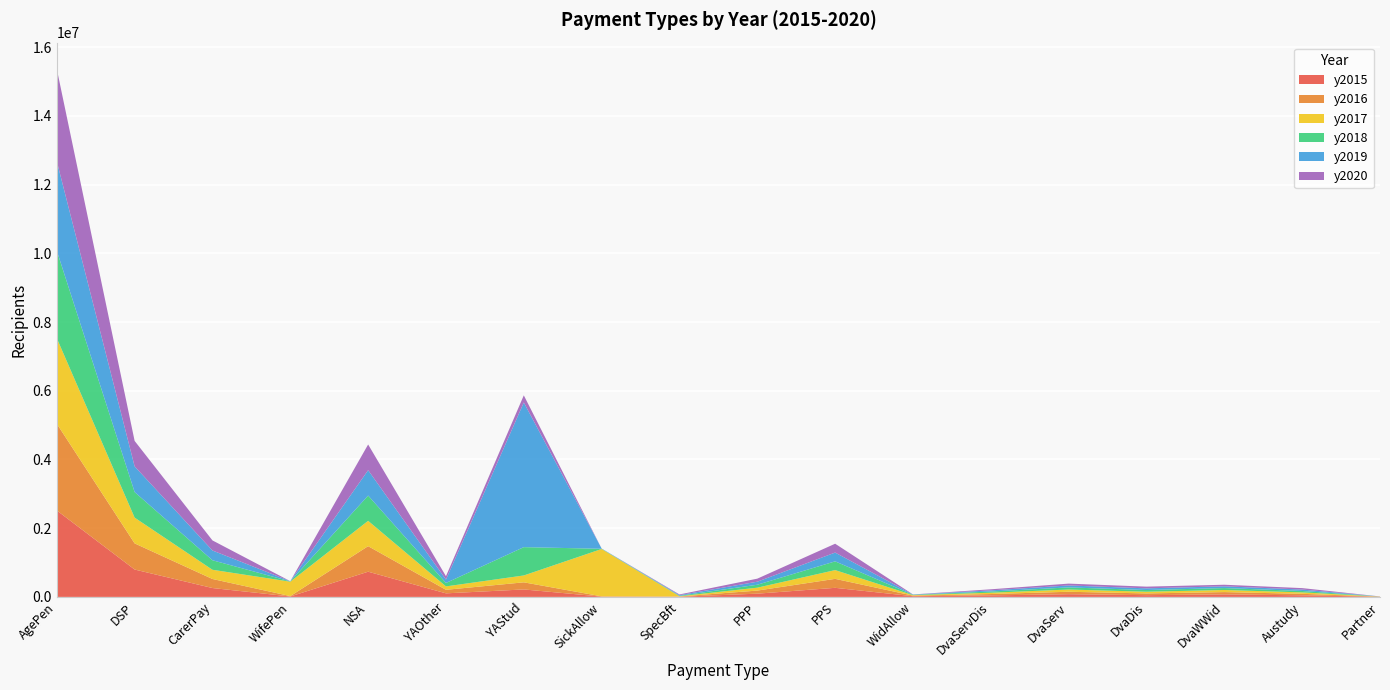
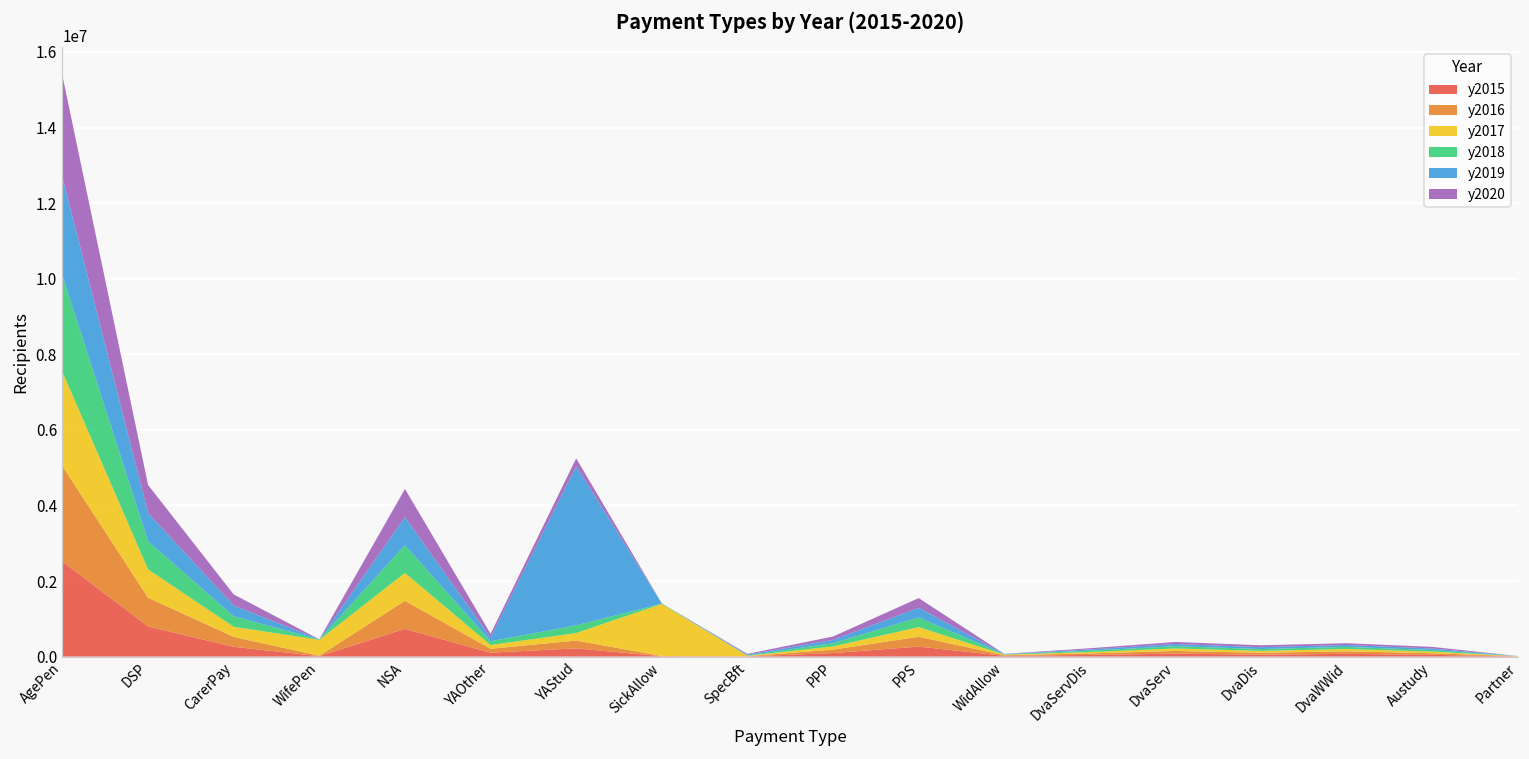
  {
    "y2017": {
      "AgePen": 2500000,
      "DSP": 700000,
      "CarerPay": 300000,
      "NSA": 700000,
      "YAOther": 100000,
      "YAStud": 200000,
      "PPP": 100000,
      "PPS": 300000
    },
    "y2018": {
      "AgePen": 2500000,
      "DSP": 700000,
      "CarerPay": 300000,
      "NSA": 700000,
      "YAOther": 100000,
-     "YAStud": 800000,
+     "YAStud": 200000,
      "PPP": 100000,
      "PPS": 300000
    },
    "y2019": {
      "AgePen": 2600000,
      "DSP": 700000,
      "CarerPay": 300000,
      "NSA": 700000,
      "YAOther": 100000,
      "YAStud": 4200000,
      "PPP": 100000,
      "PPS": 300000
    },
    "y2020": {
      "AgePen": 2700000,
      "DSP": 700000,
      "CarerPay": 300000,
      "NSA": 700000,
      "YAOther": 100000,
      "YAStud": 200000,
      "PPP": 100000,
      "PPS": 300000
    }
  }
